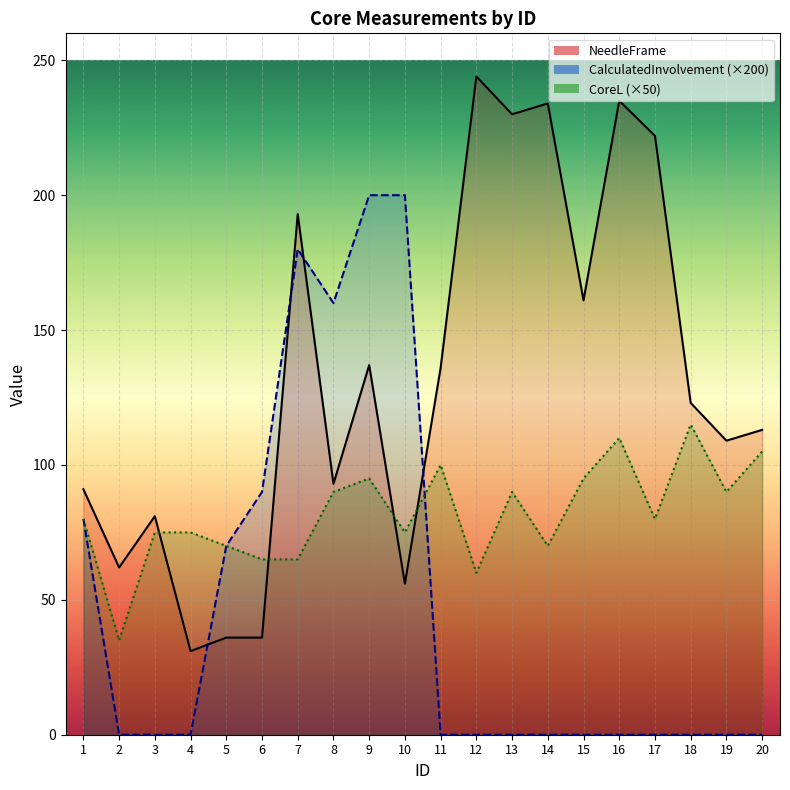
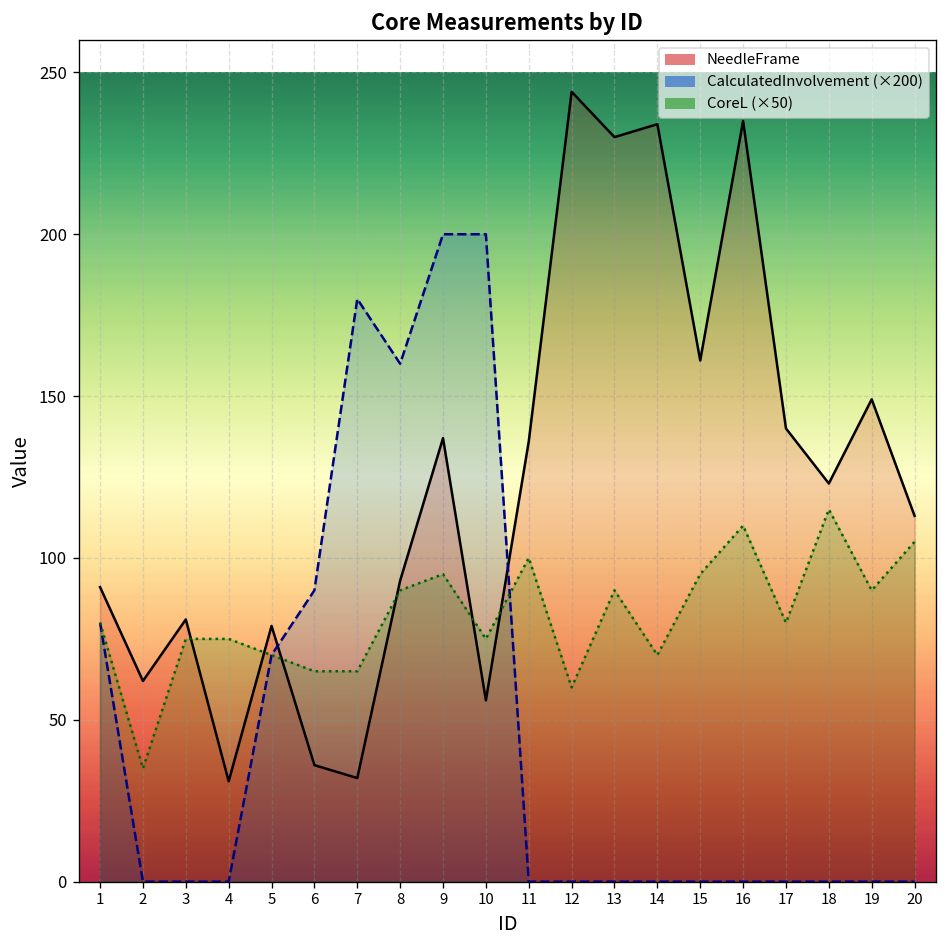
  {
    "NeedleFrame": {
      "1": 91,
      "2": 62,
      "3": 81,
      "4": 31,
-     "5": 36,
+     "5": 79,
      "6": 36,
-     "7": 193,
+     "7": 32,
      "8": 93,
      "9": 137,
      "10": 56,
      "11": 136,
      "12": 244,
      "13": 230,
      "14": 234,
      "15": 161,
-     "17": 222,
+     "17": 140,
      "18": 123,
-     "19": 109,
+     "19": 149,
      "20": 113
    }
  }
